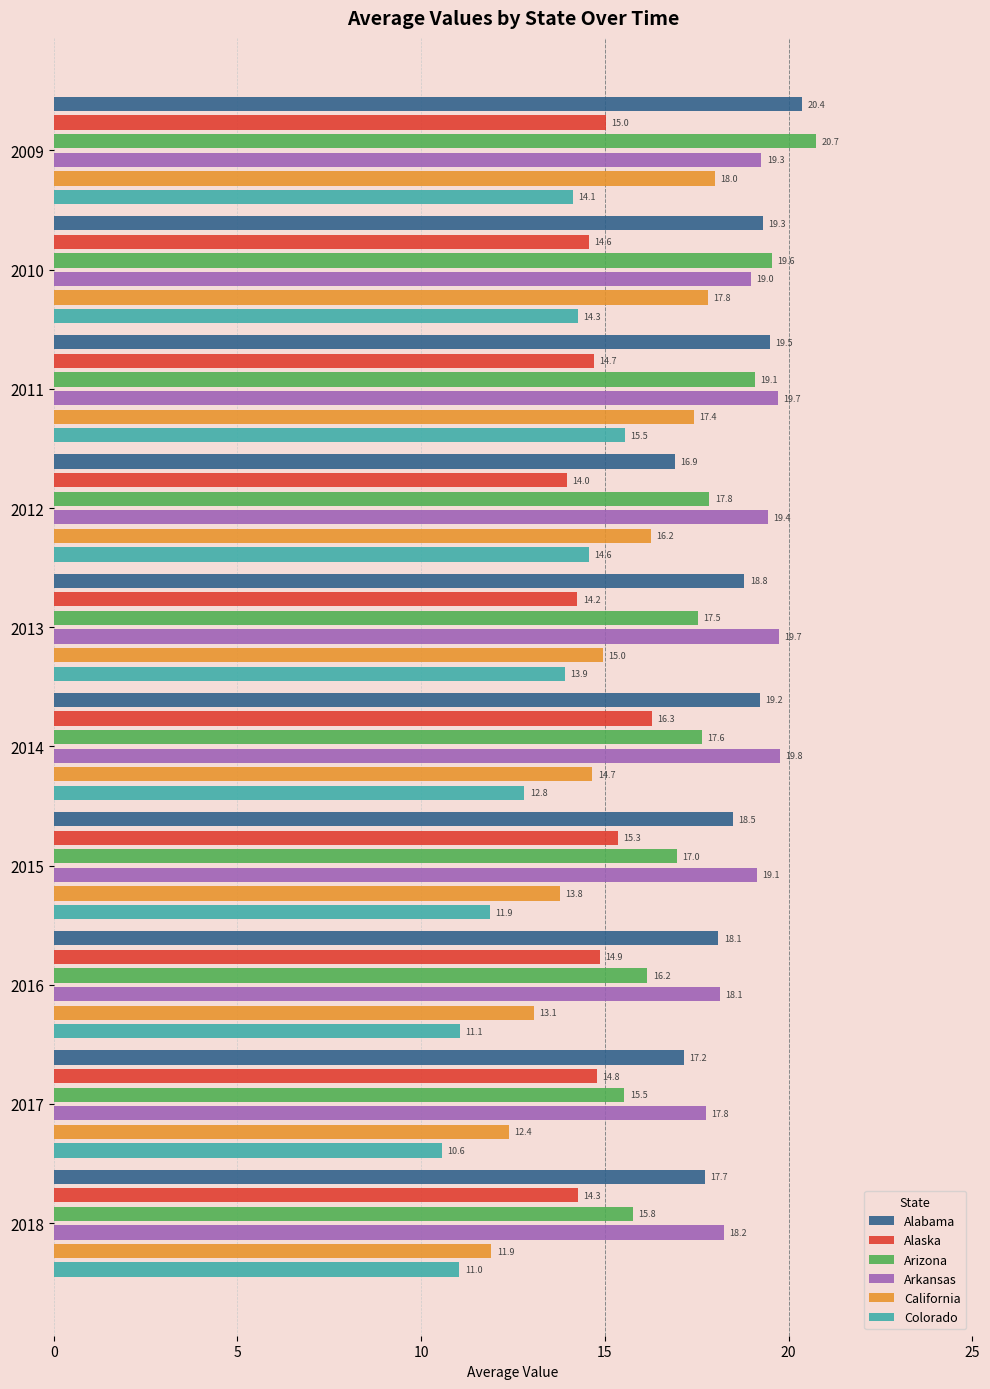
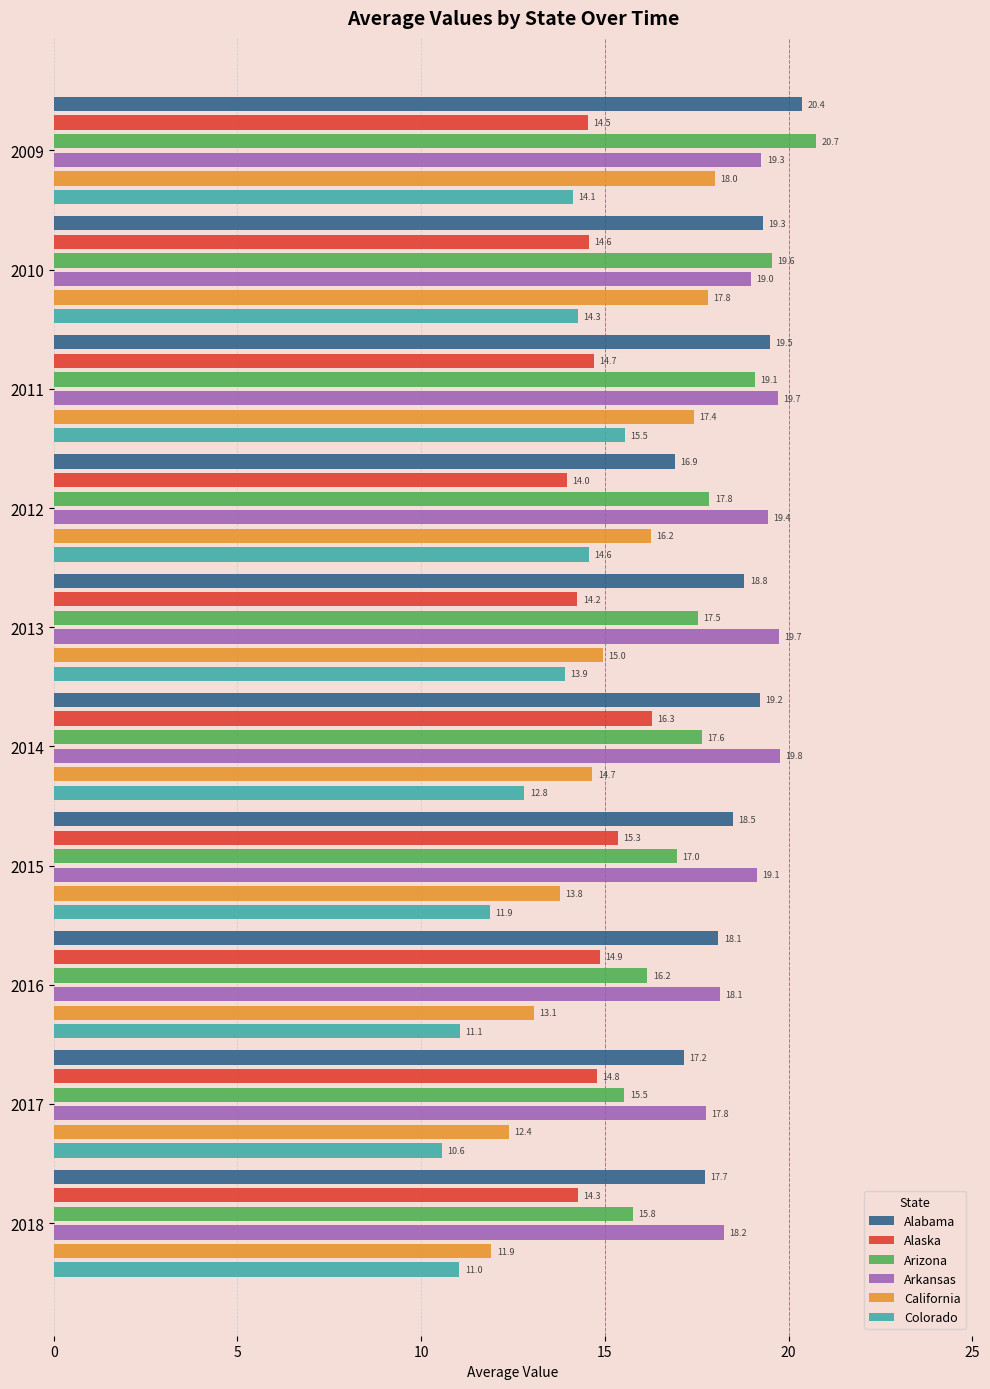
  {
    "Alabama": {
      "2009": 20.4,
      "2010": 19.3,
      "2011": 19.5,
      "2012": 16.9,
      "2013": 18.8,
      "2014": 19.2,
      "2015": 18.5,
      "2016": 18.1,
      "2017": 17.2,
      "2018": 17.7
    },
    "Alaska": {
-     "2009": 15.0,
+     "2009": 14.5,
      "2010": 14.6,
      "2011": 14.7,
      "2012": 14.0,
      "2013": 14.2,
      "2014": 16.3,
      "2015": 15.3,
      "2016": 14.9,
      "2017": 14.8,
      "2018": 14.3
    },
    "Arizona": {
      "2009": 20.7,
      "2010": 19.6,
      "2011": 19.1,
      "2012": 17.8,
      "2013": 17.5,
      "2014": 17.6,
      "2015": 17.0,
      "2016": 16.2,
      "2017": 15.5,
      "2018": 15.8
    },
    "Arkansas": {
      "2009": 19.3,
      "2010": 19.0,
      "2011": 19.7,
      "2012": 19.4,
      "2013": 19.7,
      "2014": 19.8,
      "2015": 19.1,
      "2016": 18.1,
      "2017": 17.8,
      "2018": 18.2
    },
    "California": {
      "2009": 18.0,
      "2010": 17.8,
      "2011": 17.4,
      "2012": 16.2,
      "2013": 15.0,
      "2014": 14.7,
      "2015": 13.8,
      "2016": 13.1,
      "2017": 12.4,
      "2018": 11.9
    },
    "Colorado": {
      "2009": 14.1,
      "2010": 14.3,
      "2011": 15.5,
      "2012": 14.6,
      "2013": 13.9,
      "2014": 12.8,
      "2015": 11.9,
      "2016": 11.1,
      "2017": 10.6,
      "2018": 11.0
    }
  }
